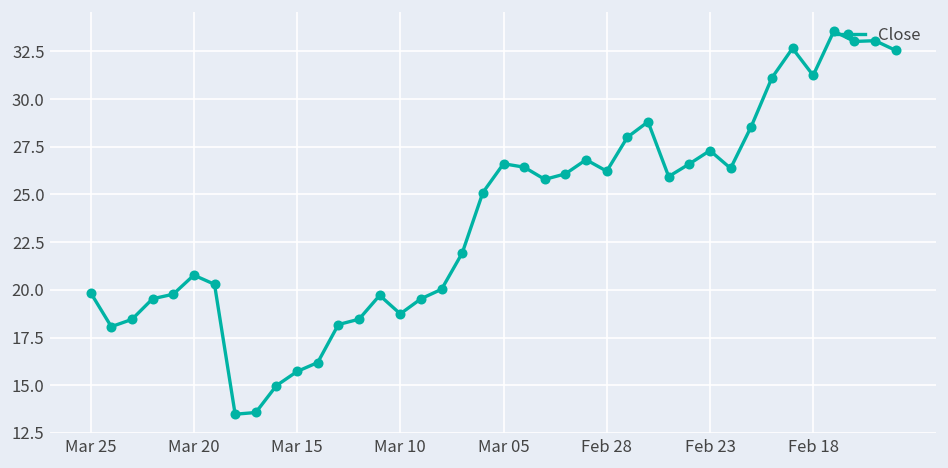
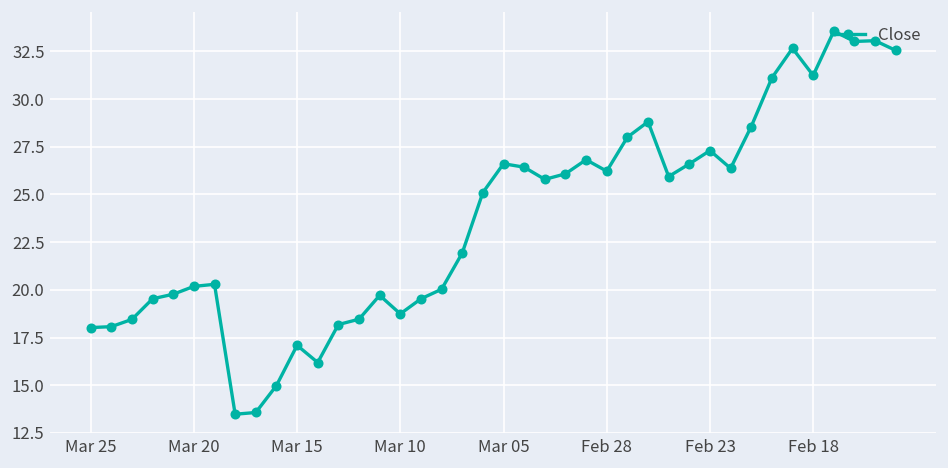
  {
-   "Mar 25": 19.9,
-   "Mar 20": 20.8,
-   "Mar 15": 15.7,
+   "Mar 25": 18.0,
+   "Mar 20": 20.2,
+   "Mar 15": 17.1,
    "Mar 10": 18.7,
    "Mar 05": 26.6,
    "Feb 28": 26.2,
    "Feb 23": 27.3,
    "Feb 18": 31.2
  }
